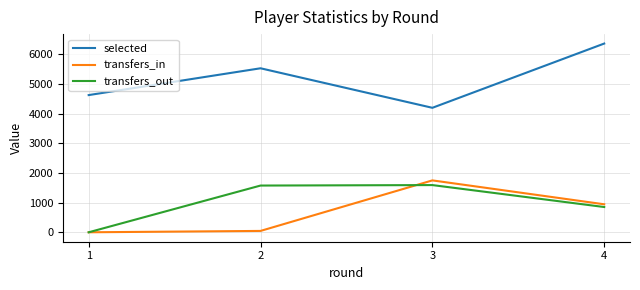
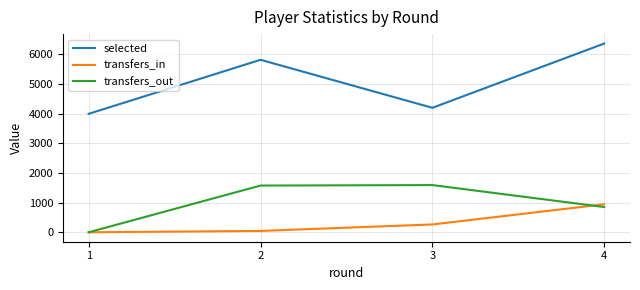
  {
    "selected": {
-     "1": 4600,
-     "2": 5500,
+     "1": 4000,
+     "2": 5800,
      "3": 4200,
      "4": 6400
    },
    "transfers_in": {
      "2": 0,
-     "3": 1800,
+     "3": 300,
      "4": 900
    },
    "transfers_out": {
      "2": 1600,
      "3": 1600,
      "4": 900
    }
  }
